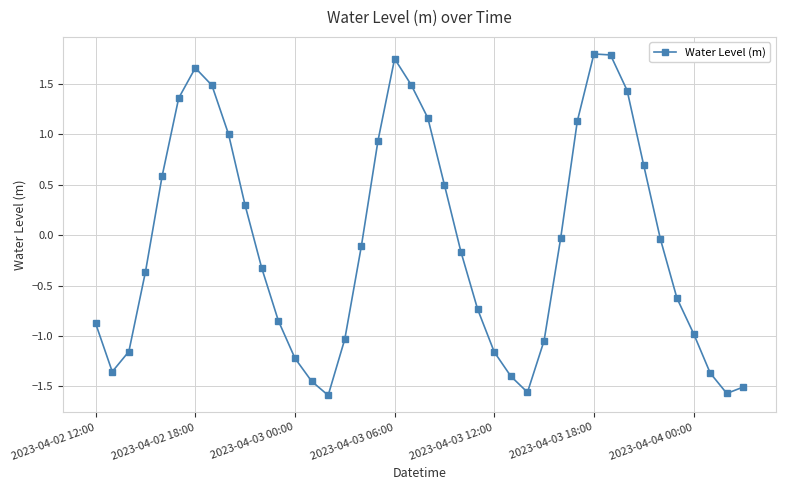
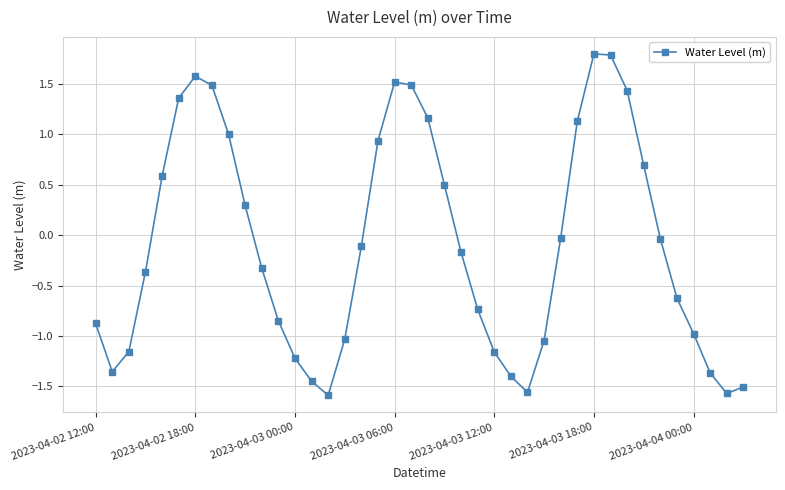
  {
    "2023-04-02 12:00": -0.88,
-   "2023-04-02 18:00": 1.66,
+   "2023-04-02 18:00": 1.58,
    "2023-04-03 00:00": -1.22,
-   "2023-04-03 06:00": 1.75,
+   "2023-04-03 06:00": 1.52,
    "2023-04-03 12:00": -1.16,
    "2023-04-03 18:00": 1.80,
    "2023-04-04 00:00": -0.98
  }
